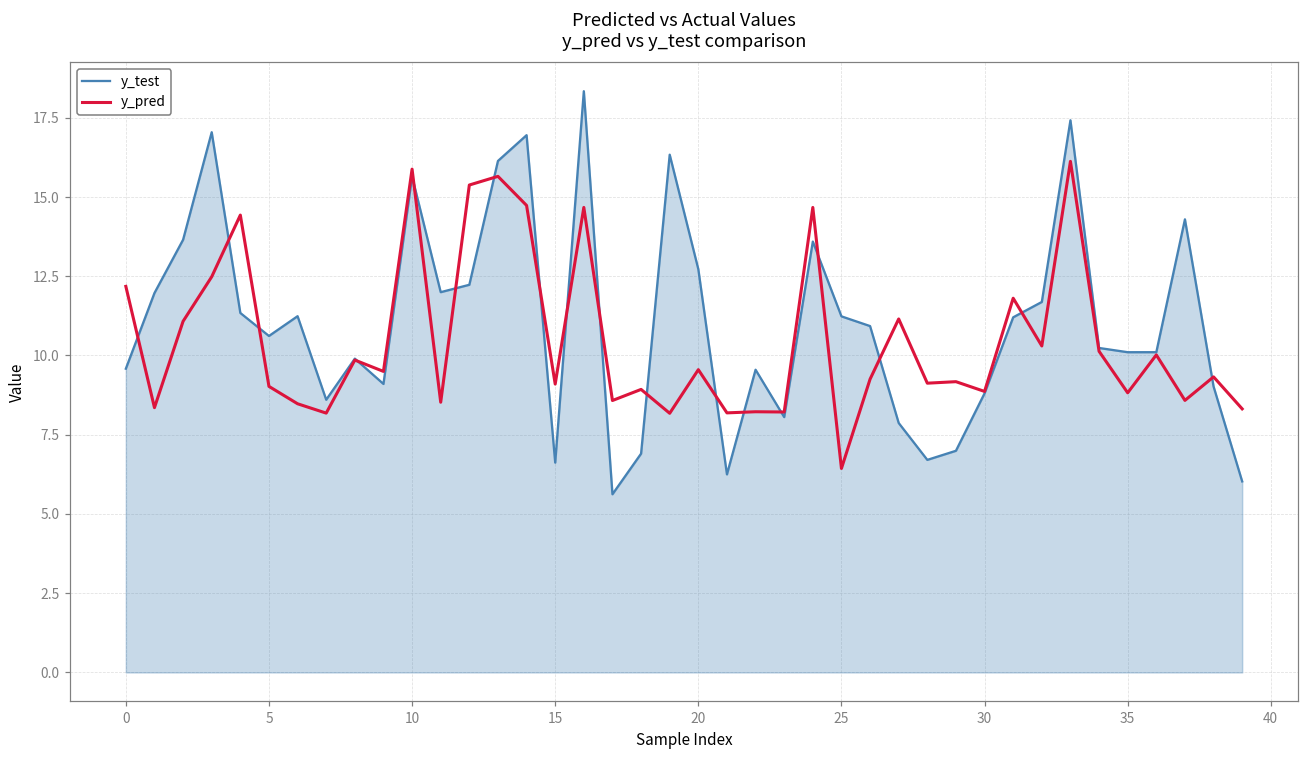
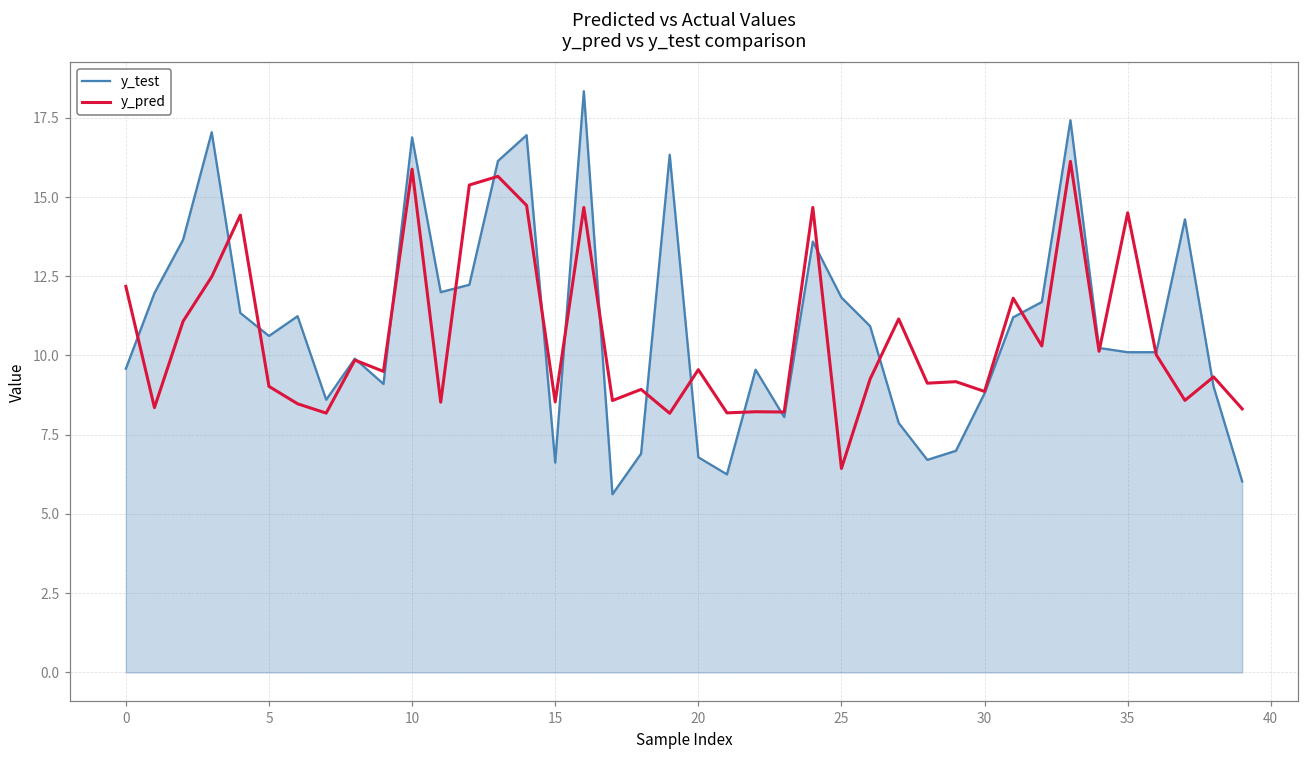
  {
    "y_test": {
      "0": 9.6,
      "5": 10.6,
-     "10": 15.6,
+     "10": 16.9,
      "15": 6.6,
-     "20": 12.7,
-     "25": 11.2,
+     "20": 6.8,
+     "25": 11.8,
      "35": 10.1
    },
    "y_pred": {
      "0": 12.2,
      "5": 9.0,
      "10": 15.9,
-     "15": 9.1,
+     "15": 8.5,
      "20": 9.6,
      "25": 6.4,
-     "35": 8.8
+     "35": 14.5
    }
  }
